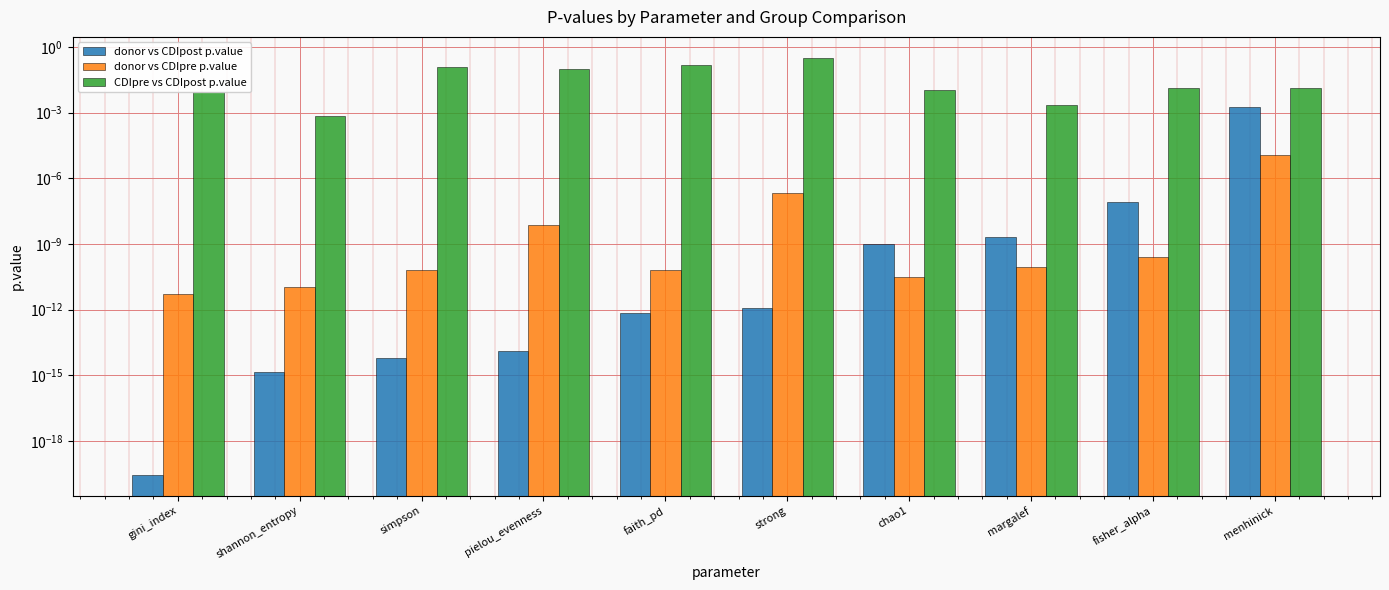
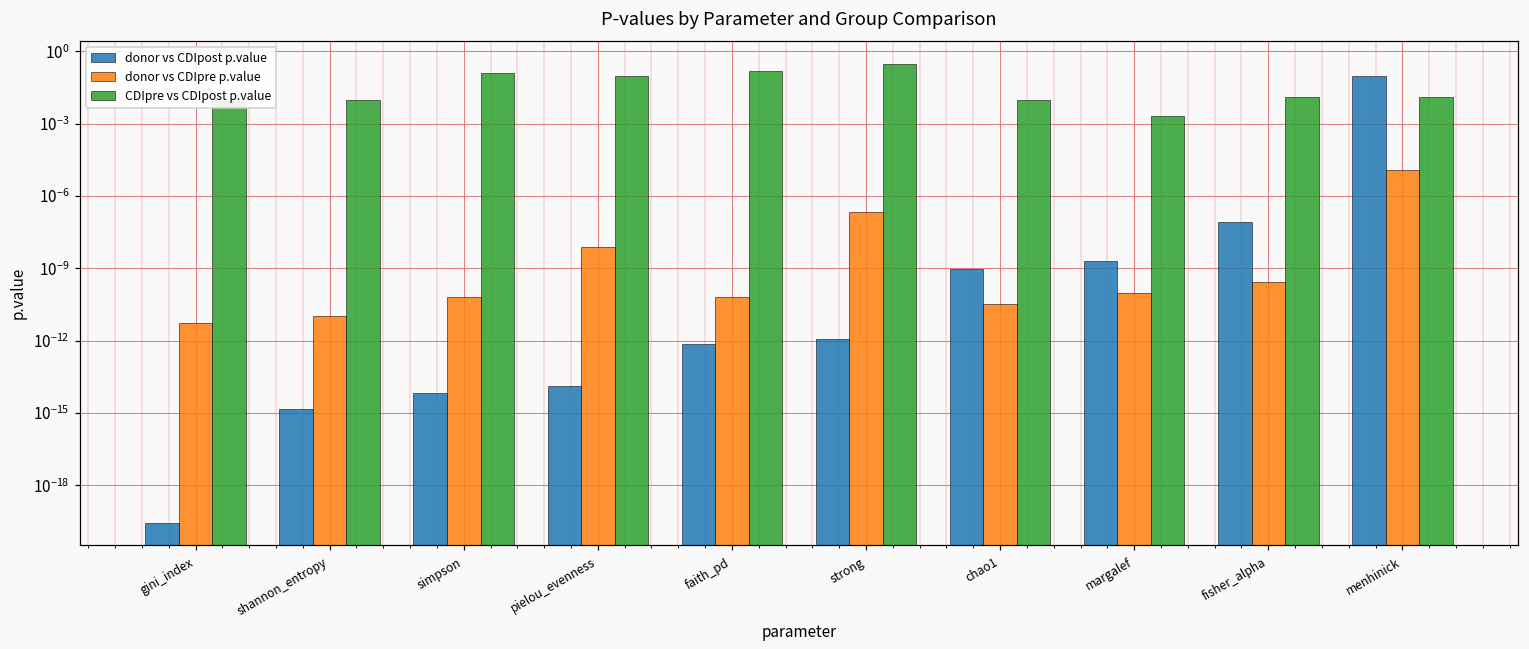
  {
    "donor vs CDIpost p.value": {
      "gini_index": 0.000000000000,
      "shannon_entropy": 0.000000000000,
      "simpson": 0.000000000000,
      "pielou_evenness": 0.000000000000,
      "faith_pd": 0.000000000001,
      "strong": 0.000000000001,
      "chao1": 0.000000001,
      "margalef": 0.000000002,
      "fisher_alpha": 0.00000008,
-     "menhinick": 0.002
+     "menhinick": 0.09
    },
    "donor vs CDIpre p.value": {
      "gini_index": 0.000000000005,
      "shannon_entropy": 0.00000000001,
      "simpson": 0.00000000007,
      "pielou_evenness": 0.000000008,
      "faith_pd": 0.00000000007,
      "strong": 0.0000002,
      "chao1": 0.00000000003,
      "margalef": 0.00000000009,
      "fisher_alpha": 0.0000000003,
      "menhinick": 0.00001
    },
    "CDIpre vs CDIpost p.value": {
-     "shannon_entropy": 0.0007,
+     "shannon_entropy": 0.009,
      "simpson": 0.1,
      "pielou_evenness": 0.1,
      "faith_pd": 0.1,
      "strong": 0.3,
      "chao1": 0.01,
      "margalef": 0.002,
      "fisher_alpha": 0.01,
      "menhinick": 0.01
    }
  }
